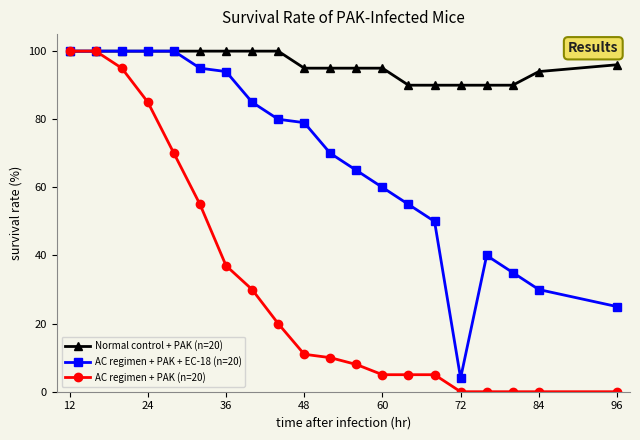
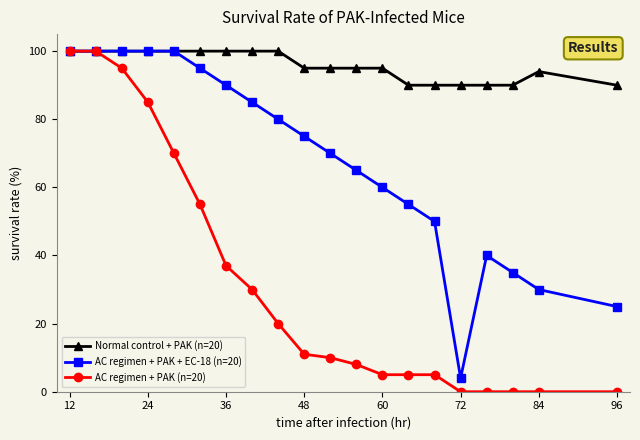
  {
    "Normal control + PAK (n=20)": {
      "36": 100,
      "48": 95,
      "60": 95,
      "72": 90,
      "84": 94,
-     "96": 96
+     "96": 90
    },
    "AC regimen + PAK + EC-18 (n=20)": {
-     "36": 94,
-     "48": 79,
+     "36": 90,
+     "48": 75,
      "60": 60,
      "72": 4,
      "84": 30,
      "96": 25
    },
    "AC regimen + PAK (n=20)": {
      "24": 85,
      "36": 37,
      "48": 11,
      "60": 5,
      "72": 0,
      "84": 0,
      "96": 0
    }
  }
